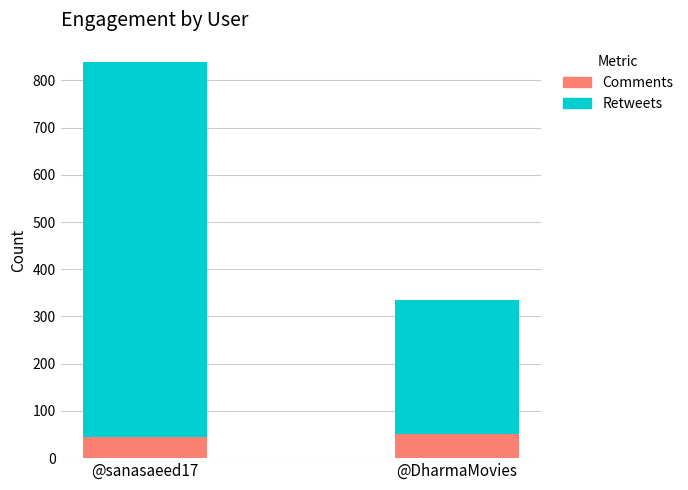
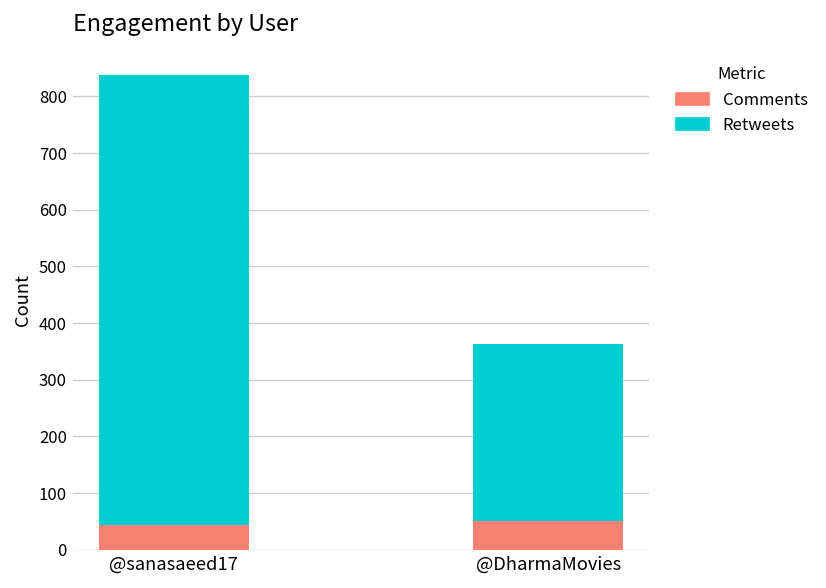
  {
    "Comments": {
      "@sanasaeed17": 40,
      "@DharmaMovies": 50
    },
    "Retweets": {
      "@sanasaeed17": 790,
-     "@DharmaMovies": 280
+     "@DharmaMovies": 310
    }
  }
